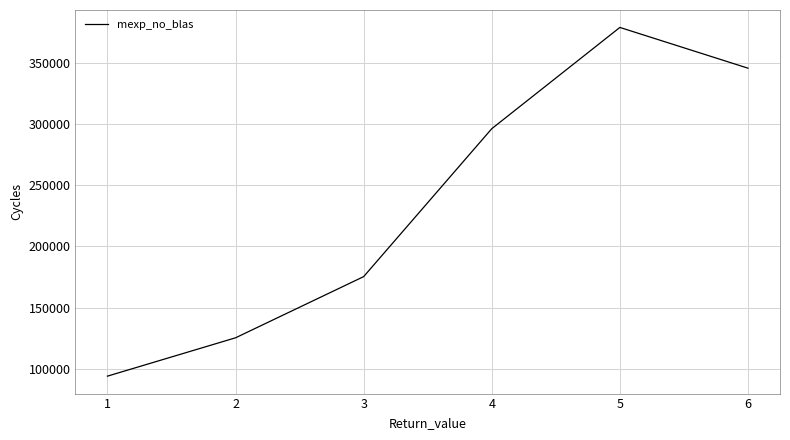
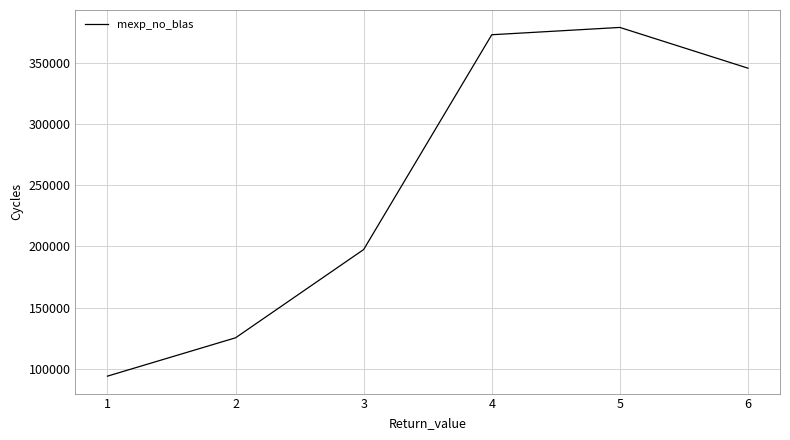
  {
    "1": 94000,
    "2": 125000,
-   "3": 175000,
-   "4": 296000,
+   "3": 197000,
+   "4": 373000,
    "5": 379000,
    "6": 346000
  }
